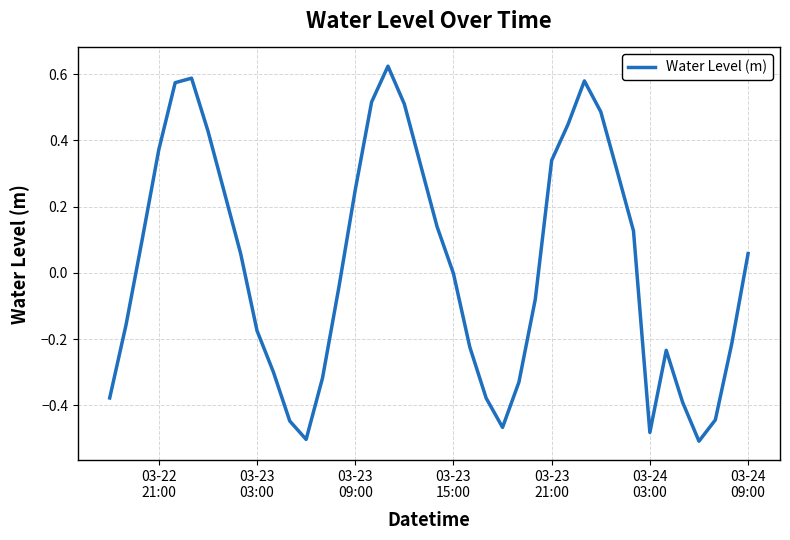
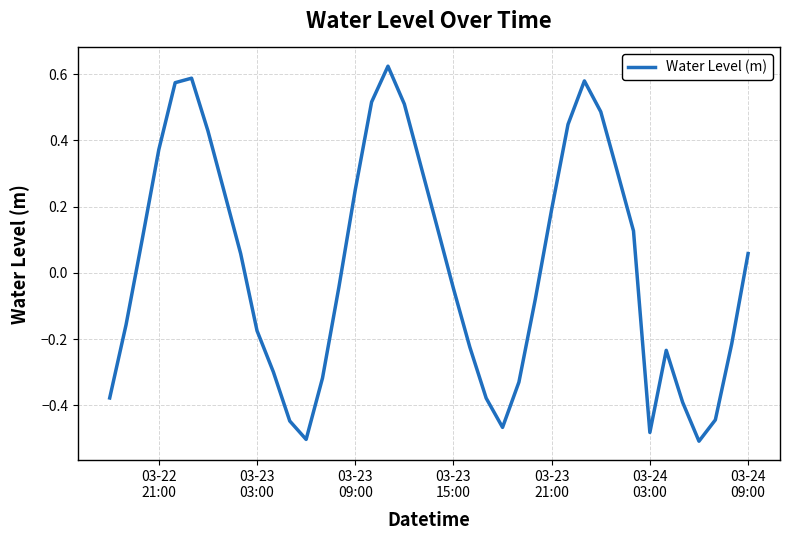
  {
    "03-22 21:00": 0.37,
    "03-23 03:00": -0.17,
    "03-23 09:00": 0.25,
-   "03-23 15:00": 0.00,
-   "03-23 21:00": 0.34,
+   "03-23 15:00": -0.05,
+   "03-23 21:00": 0.19,
    "03-24 03:00": -0.48,
    "03-24 09:00": 0.06
  }
